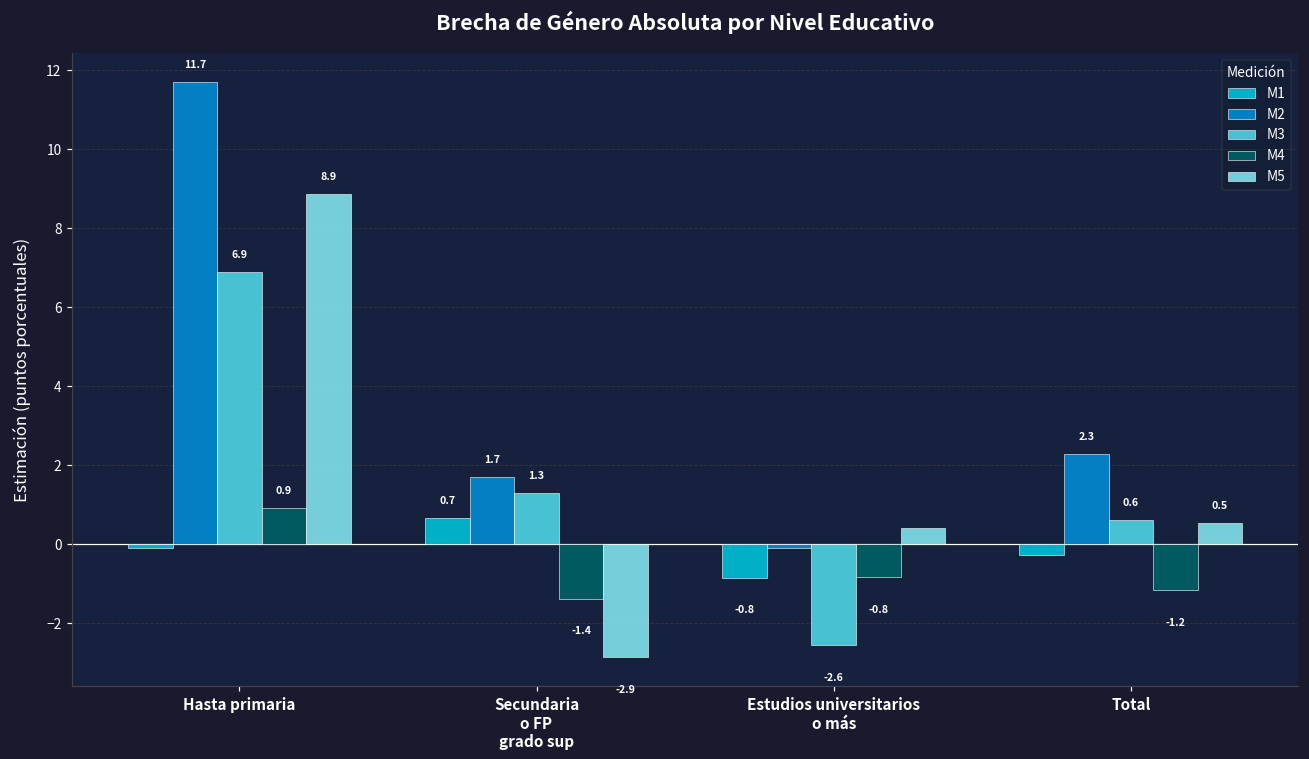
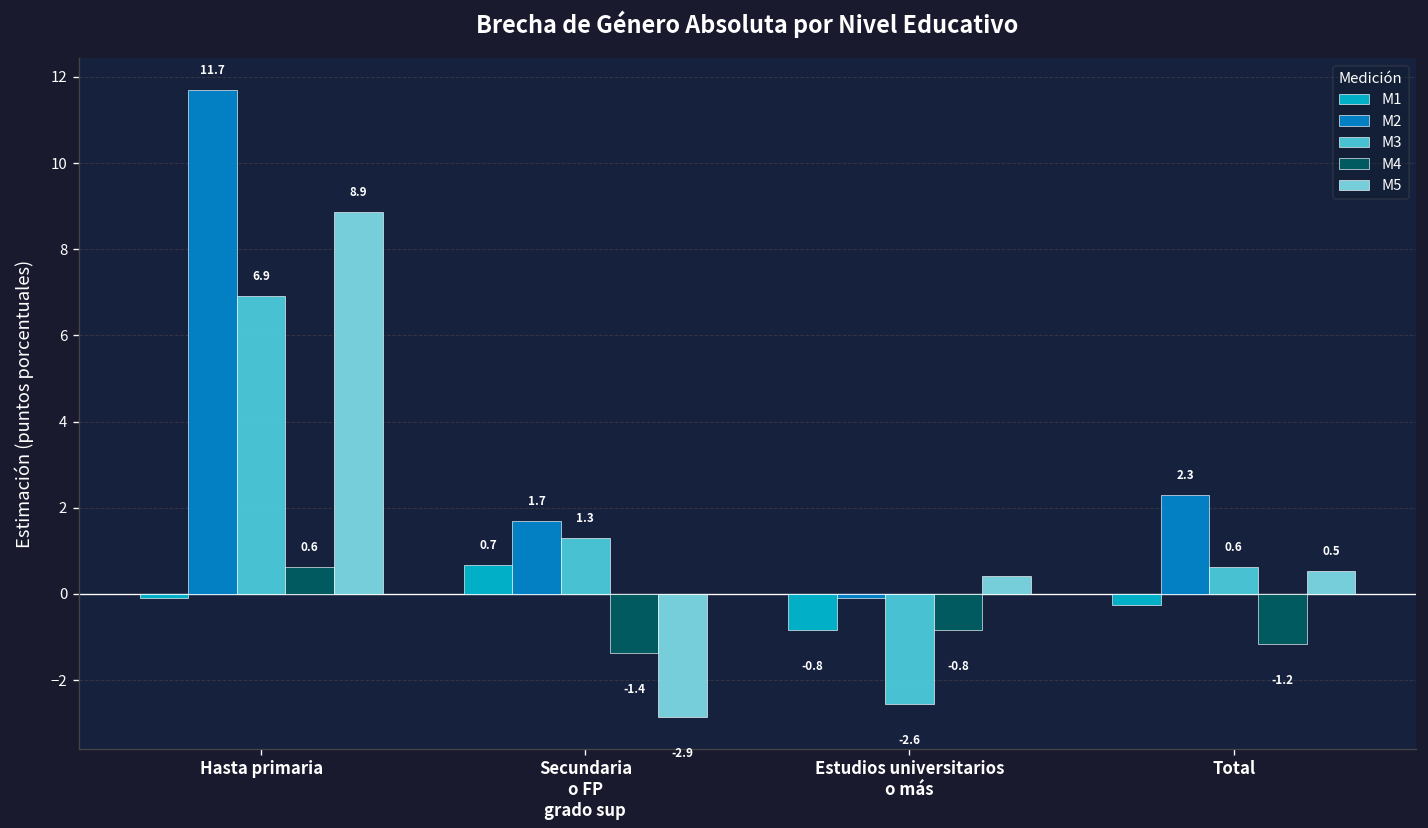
  {
    "M4": {
-     "Hasta primaria": 0.9
+     "Hasta primaria": 0.6
    }
  }
